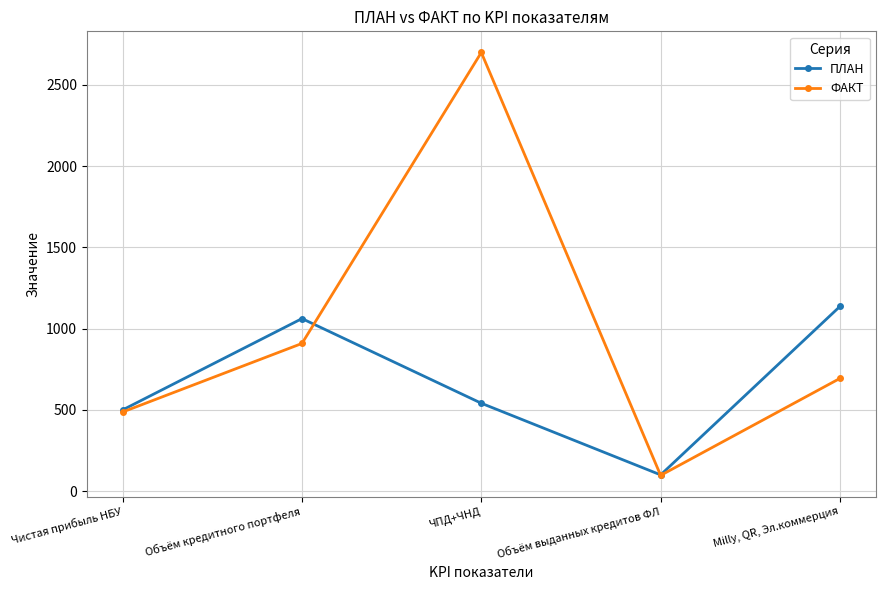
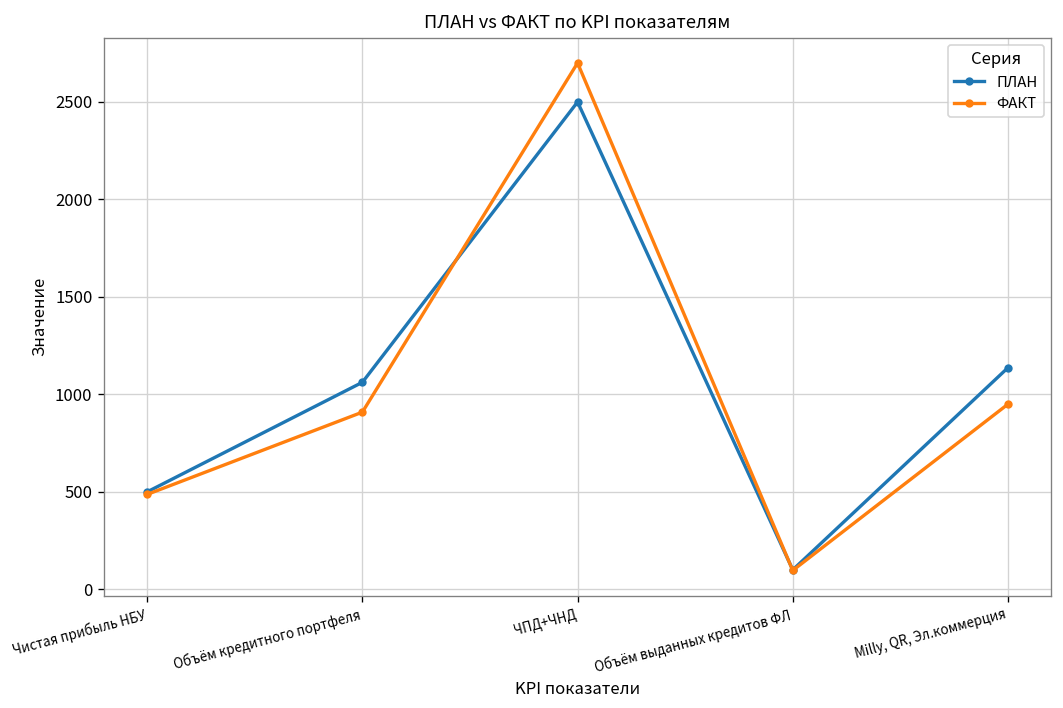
  {
    "ПЛАН": {
      "Объём кредитного портфеля": 1060,
-     "ЧПД+ЧНД": 540,
+     "ЧПД+ЧНД": 2500,
      "Milly, QR, Эл.коммерция": 1140
    },
    "ФАКТ": {
      "Объём кредитного портфеля": 910,
      "ЧПД+ЧНД": 2700,
-     "Milly, QR, Эл.коммерция": 690
+     "Milly, QR, Эл.коммерция": 950
    }
  }
